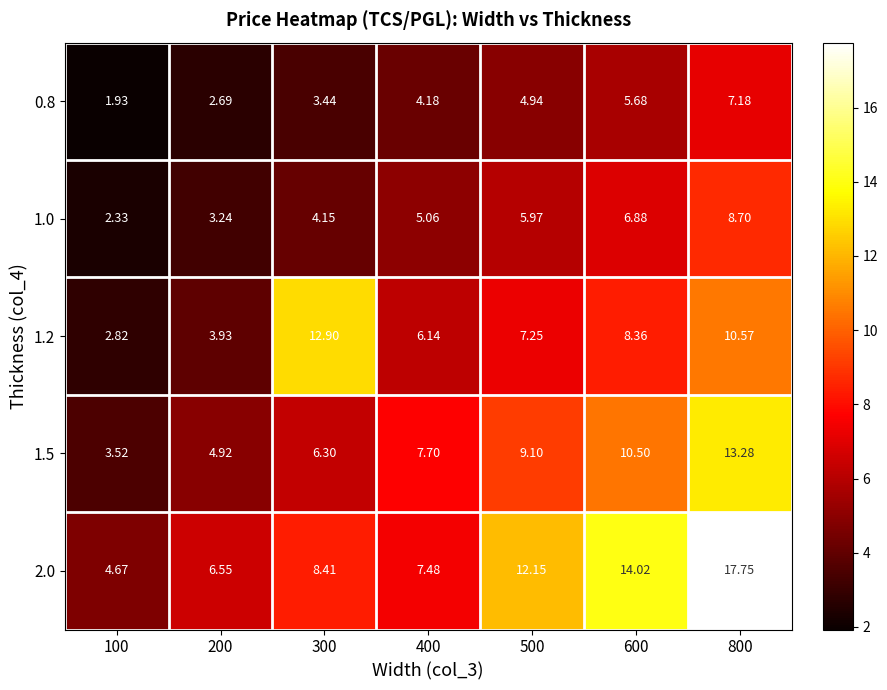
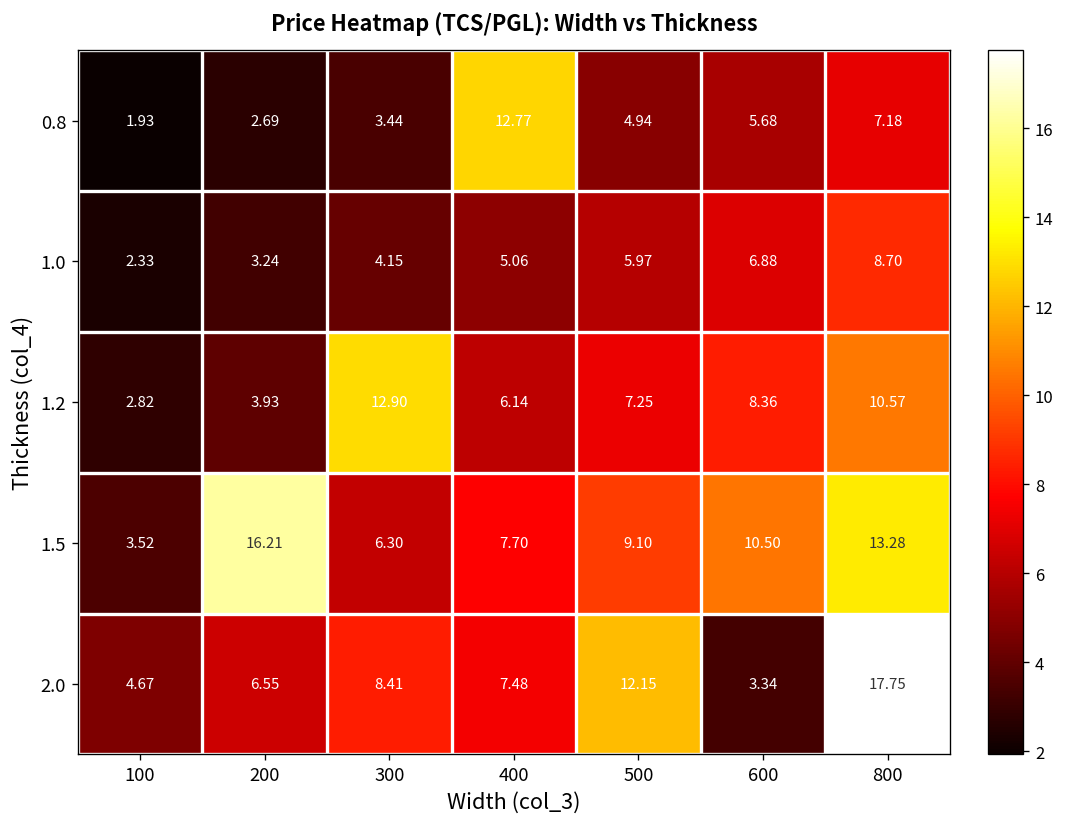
  {
    "0.8": {
      "100": 1.93,
      "200": 2.69,
      "300": 3.44,
-     "400": 4.18,
+     "400": 12.77,
      "500": 4.94,
      "600": 5.68,
      "800": 7.18
    },
    "1.0": {
      "100": 2.33,
      "200": 3.24,
      "300": 4.15,
      "400": 5.06,
      "500": 5.97,
      "600": 6.88,
      "800": 8.70
    },
    "1.2": {
      "100": 2.82,
      "200": 3.93,
      "300": 12.90,
      "400": 6.14,
      "500": 7.25,
      "600": 8.36,
      "800": 10.57
    },
    "1.5": {
      "100": 3.52,
-     "200": 4.92,
+     "200": 16.21,
      "300": 6.30,
      "400": 7.70,
      "500": 9.10,
      "600": 10.50,
      "800": 13.28
    },
    "2.0": {
      "100": 4.67,
      "200": 6.55,
      "300": 8.41,
      "400": 7.48,
      "500": 12.15,
-     "600": 14.02,
+     "600": 3.34,
      "800": 17.75
    }
  }
